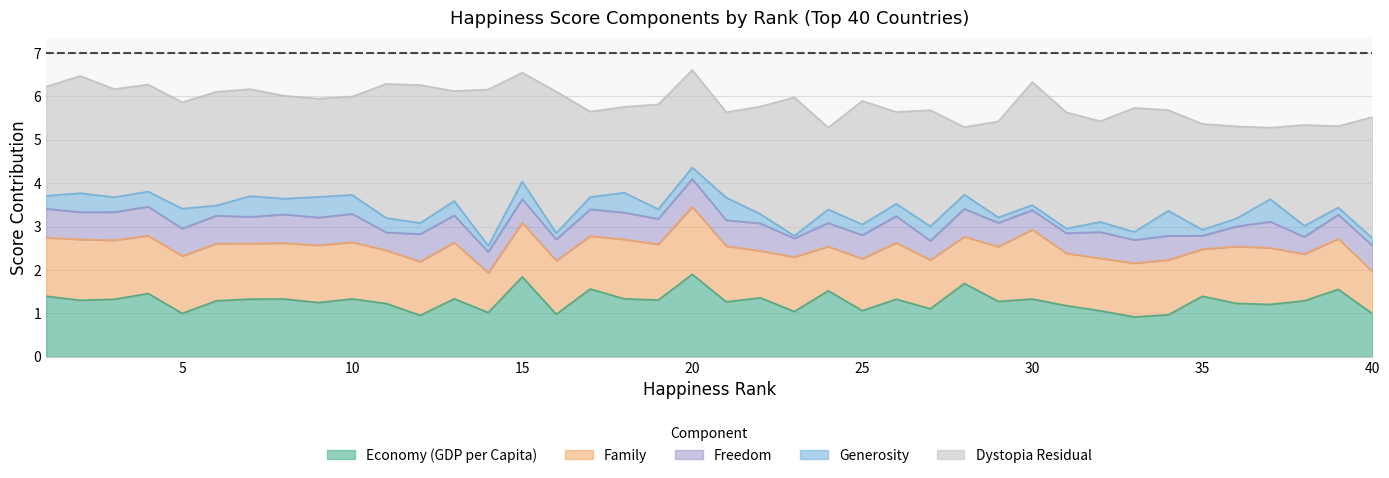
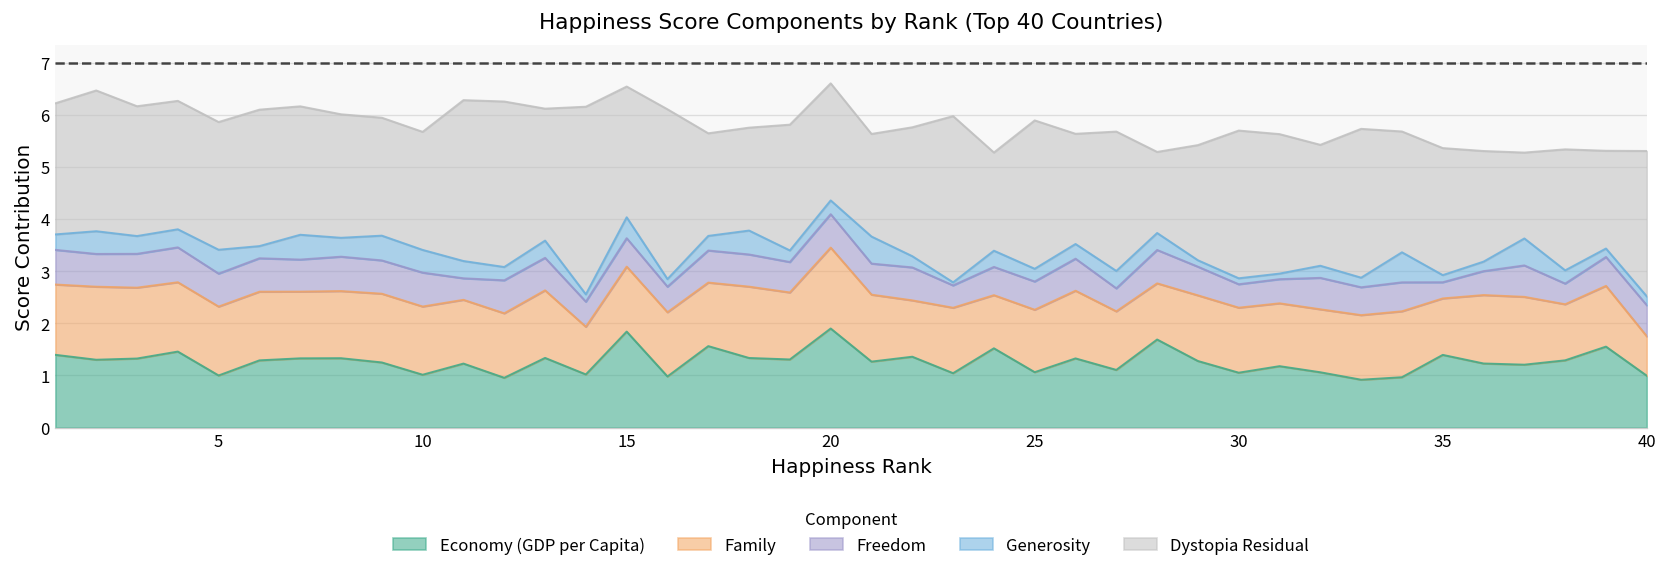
  {
    "Economy (GDP per Capita)": {
      "5": 1.0,
-     "10": 1.3,
+     "10": 1.0,
      "15": 1.8,
      "20": 1.9,
      "25": 1.1,
-     "30": 1.3,
+     "30": 1.1,
      "35": 1.4,
      "40": 1.0
    },
    "Family": {
      "5": 1.3,
      "10": 1.3,
      "15": 1.2,
      "20": 1.6,
      "25": 1.2,
-     "30": 1.6,
+     "30": 1.2,
      "35": 1.1,
-     "40": 1.0
+     "40": 0.8
    }
  }
